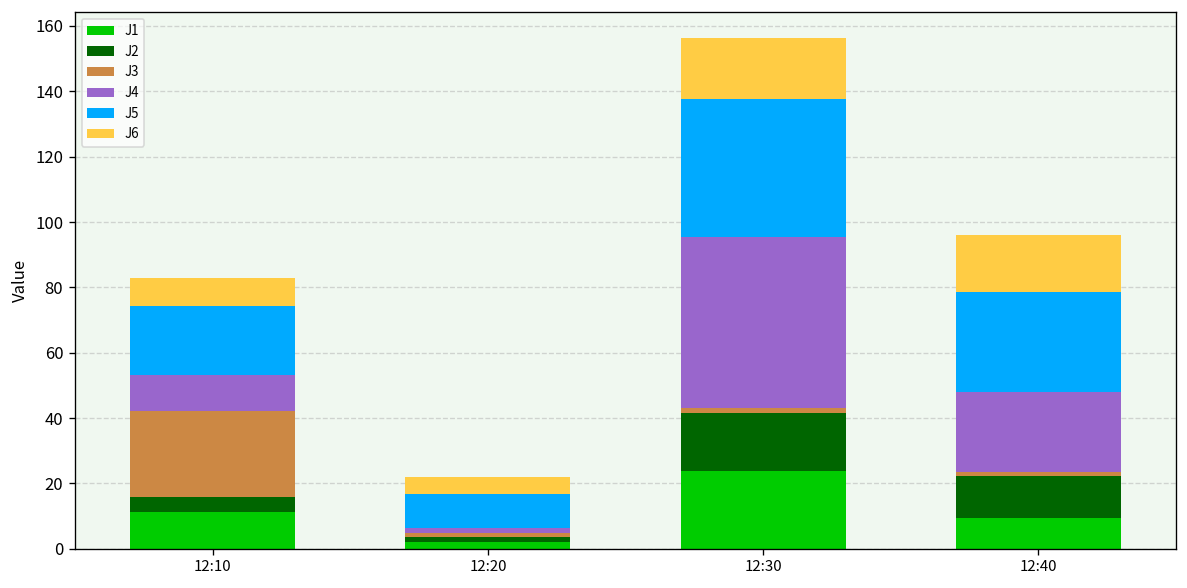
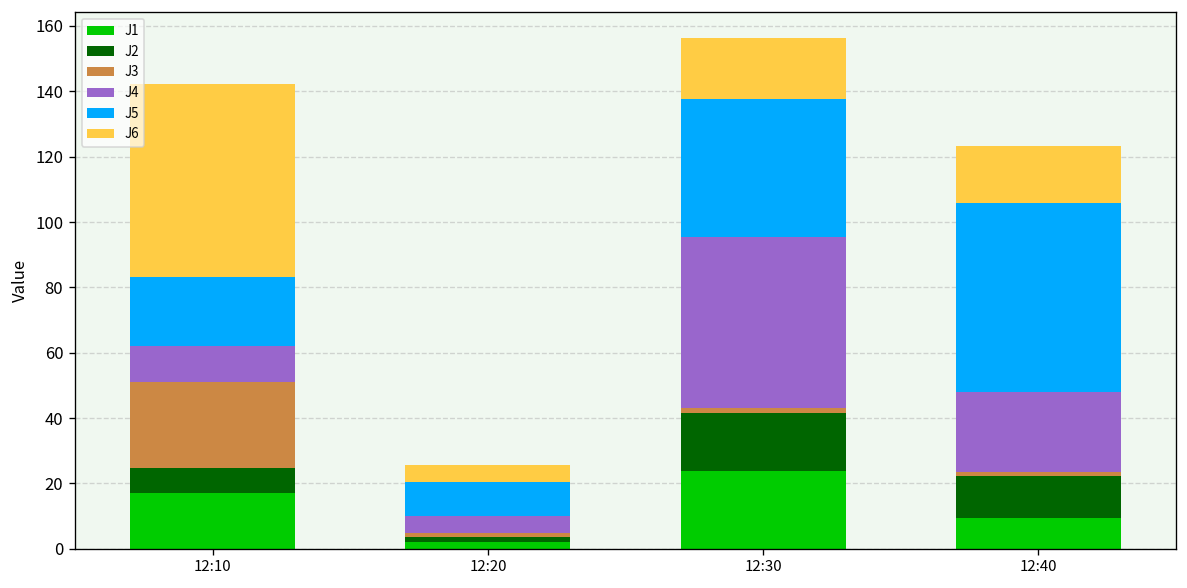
  {
    "J1": {
-     "12:10": 11,
+     "12:10": 17,
      "12:20": 2,
      "12:30": 24,
      "12:40": 9
    },
    "J2": {
-     "12:10": 4,
+     "12:10": 8,
      "12:20": 1,
      "12:30": 18,
      "12:40": 13
    },
    "J3": {
      "12:10": 26,
      "12:20": 1,
      "12:30": 2,
      "12:40": 1
    },
    "J4": {
      "12:10": 11,
-     "12:20": 2,
+     "12:20": 5,
      "12:30": 52,
      "12:40": 25
    },
    "J5": {
      "12:10": 21,
      "12:20": 10,
      "12:30": 42,
-     "12:40": 30
+     "12:40": 58
    },
    "J6": {
-     "12:10": 9,
+     "12:10": 59,
      "12:20": 5,
      "12:30": 19,
      "12:40": 17
    }
  }
